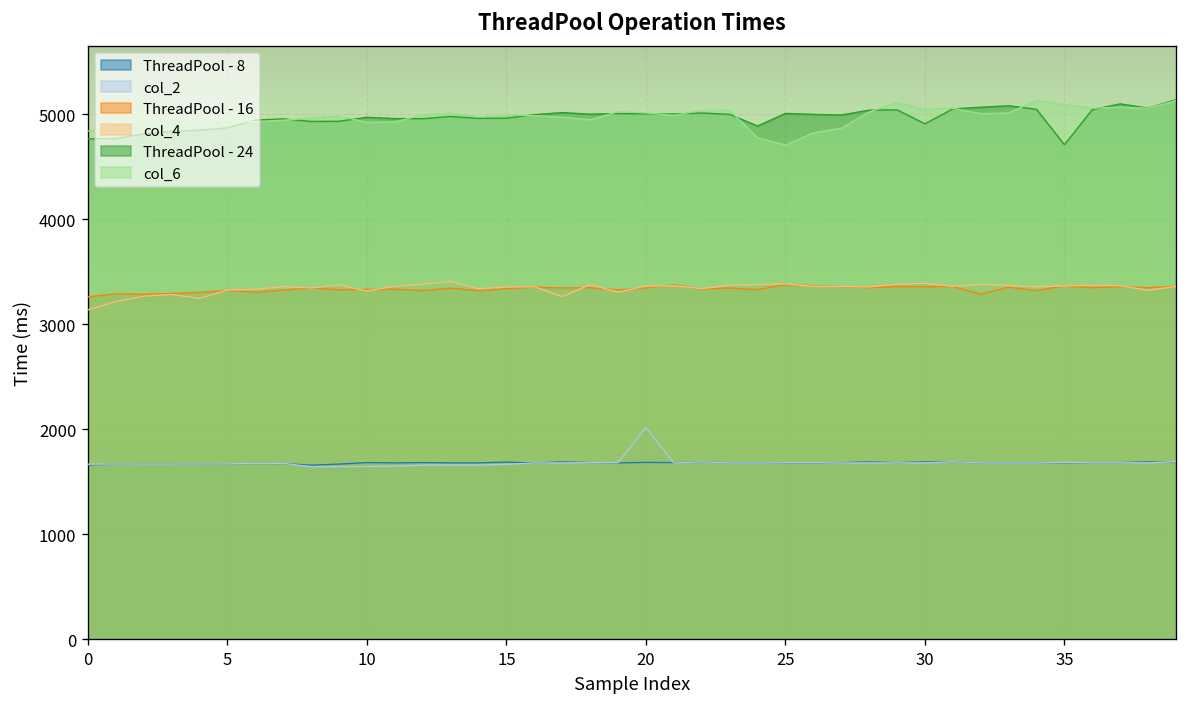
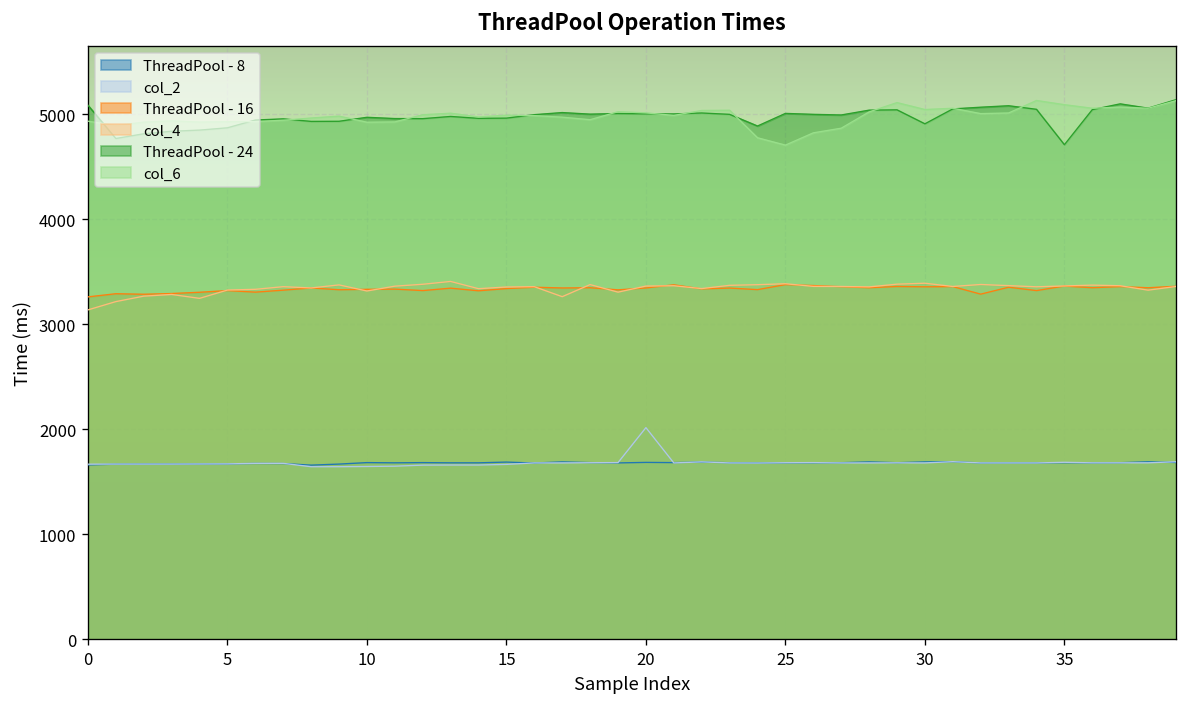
  {
    "ThreadPool - 8": {
      "10": 1700,
      "20": 1700
    },
    "col_2": {
      "10": 1600,
      "20": 2000
    },
    "ThreadPool - 16": {
      "0": 3300,
      "30": 3400
    },
    "col_4": {
      "0": 3100,
      "30": 3400
    },
    "ThreadPool - 24": {
-     "0": 4800,
+     "0": 5100,
      "10": 5000,
      "25": 5000,
      "30": 4900,
      "35": 4700
    },
    "col_6": {
-     "0": 4800,
+     "0": 4900,
      "10": 4900,
      "25": 4700,
      "30": 5000,
      "35": 5100
    }
  }
